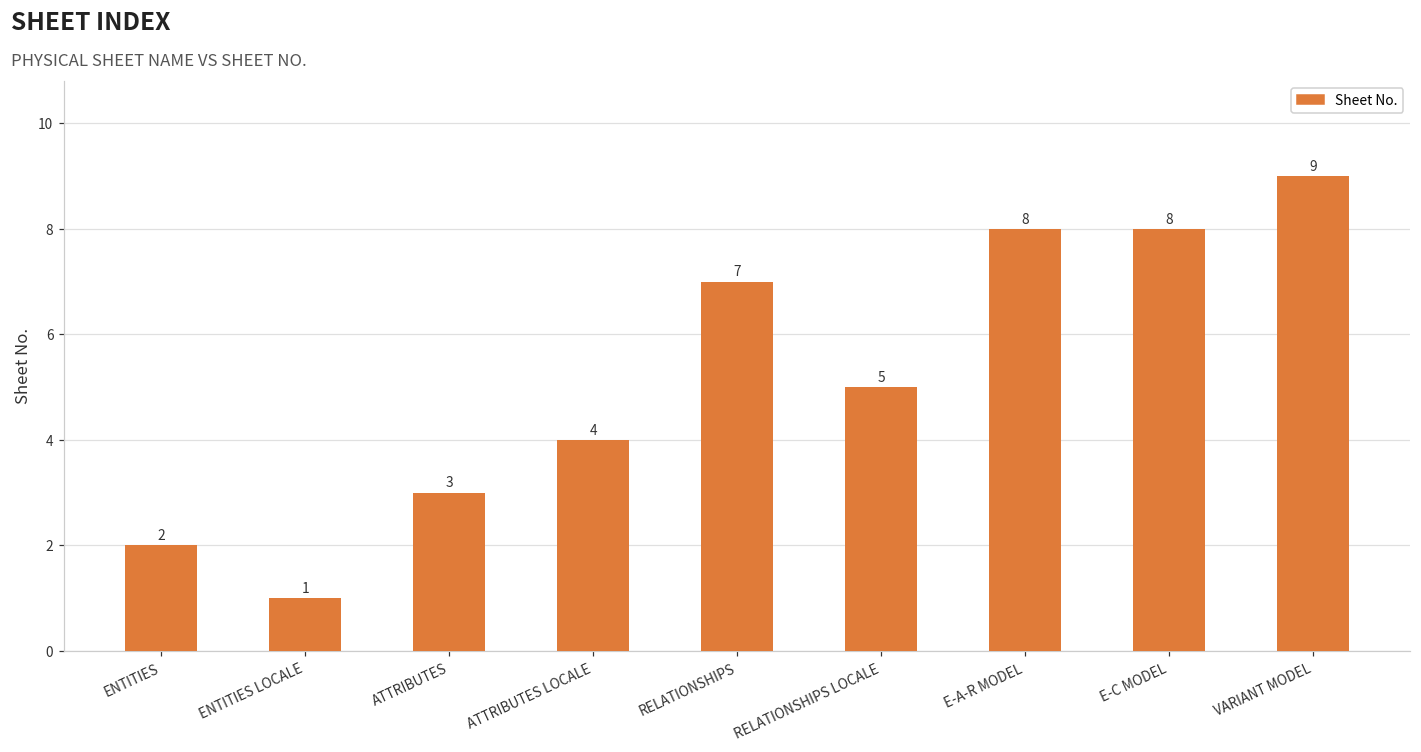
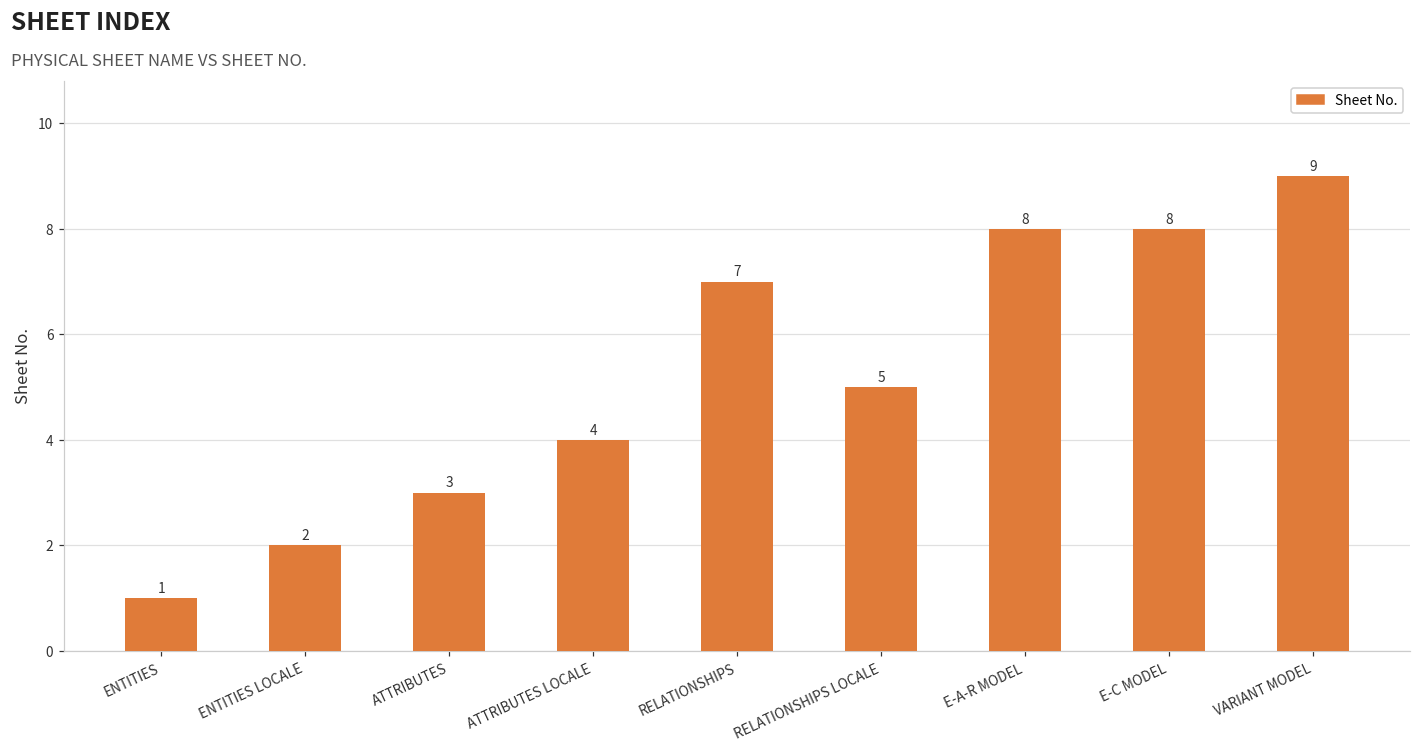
  {
-   "ENTITIES": 2,
-   "ENTITIES LOCALE": 1,
+   "ENTITIES": 1,
+   "ENTITIES LOCALE": 2,
    "ATTRIBUTES": 3,
    "ATTRIBUTES LOCALE": 4,
    "RELATIONSHIPS": 7,
    "RELATIONSHIPS LOCALE": 5,
    "E-A-R MODEL": 8,
    "E-C MODEL": 8,
    "VARIANT MODEL": 9
  }
